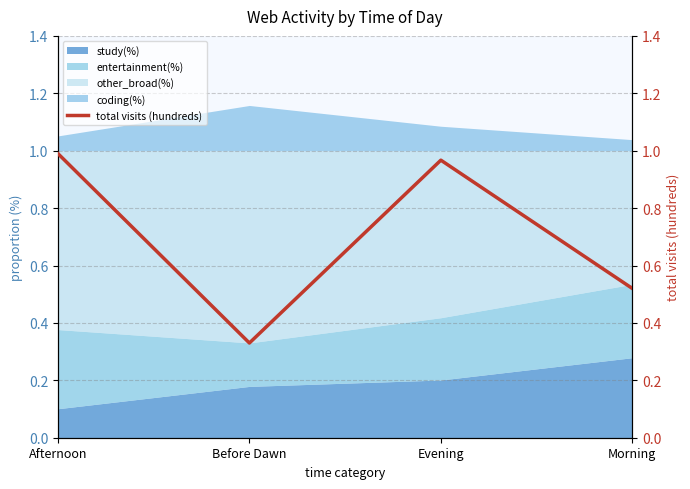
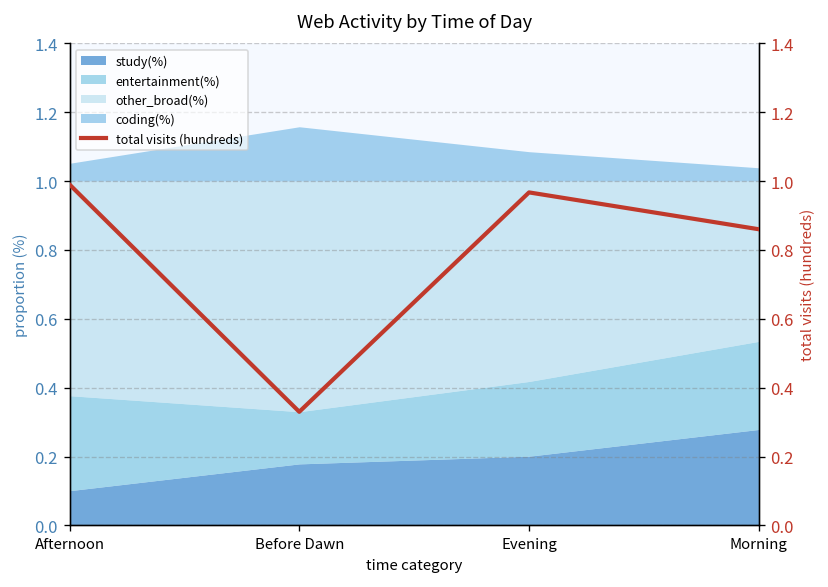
  {
    "total visits (hundreds)": {
      "Afternoon": 0.99,
      "Before Dawn": 0.33,
      "Evening": 0.97,
-     "Morning": 0.52
+     "Morning": 0.86
    }
  }
